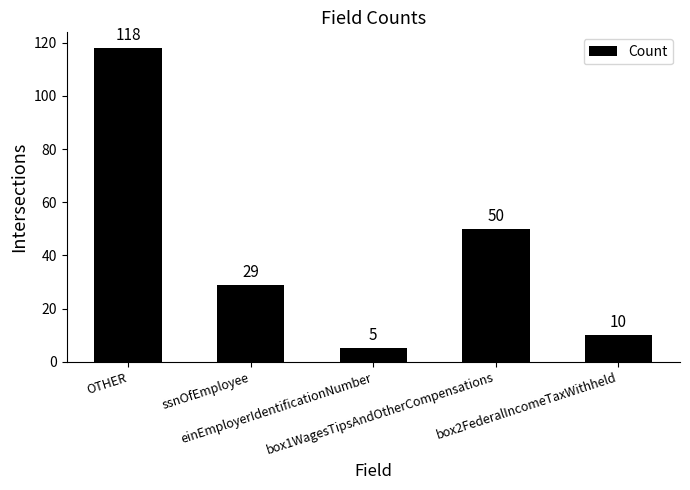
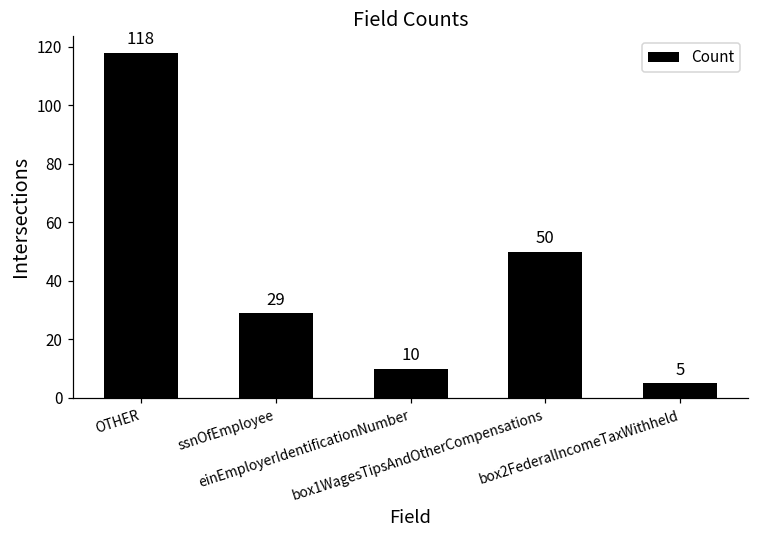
  {
    "OTHER": 118,
    "ssnOfEmployee": 29,
-   "einEmployerIdentificationNumber": 5,
+   "einEmployerIdentificationNumber": 10,
    "box1WagesTipsAndOtherCompensations": 50,
-   "box2FederalIncomeTaxWithheld": 10
+   "box2FederalIncomeTaxWithheld": 5
  }
